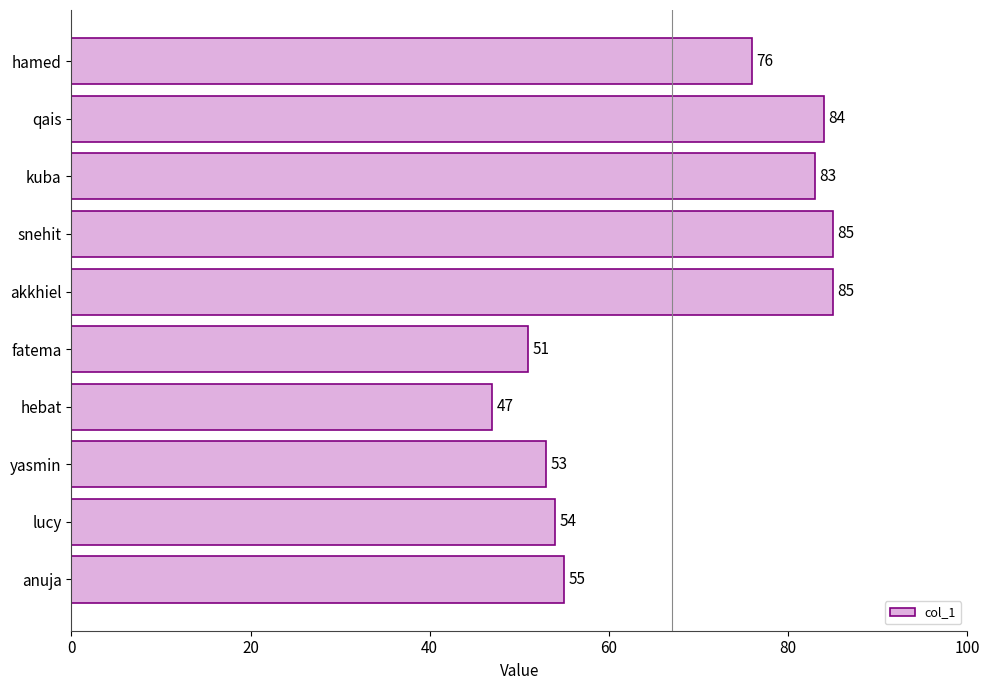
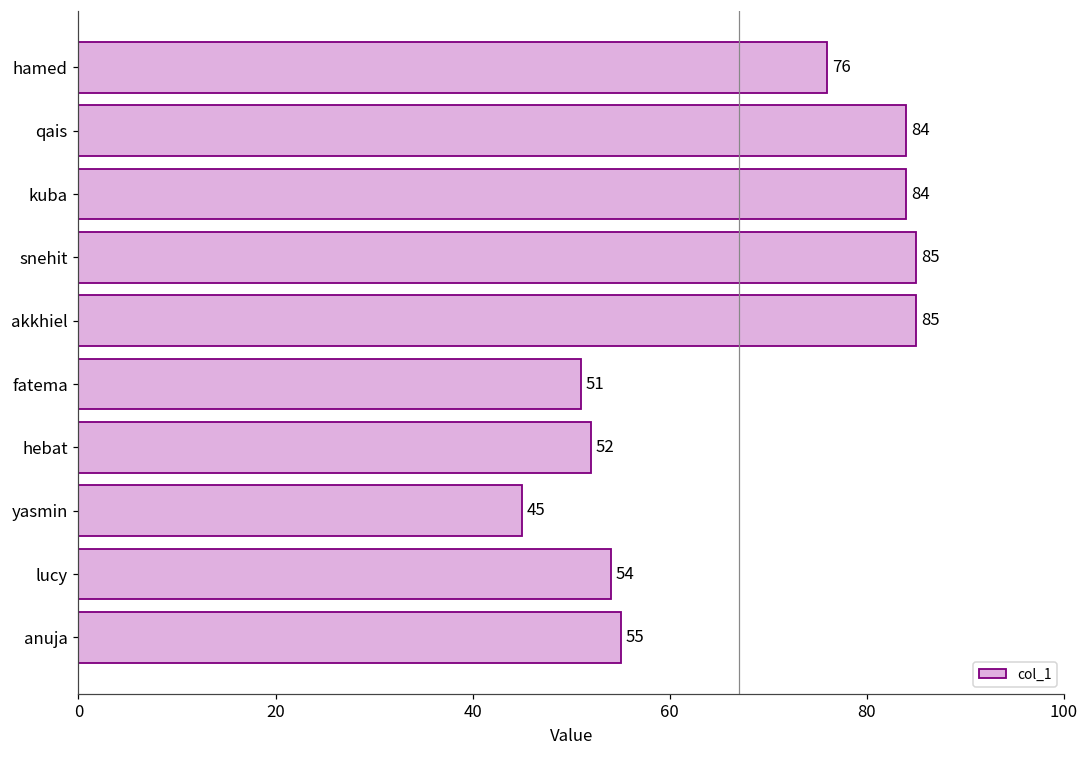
  {
    "hamed": 76,
    "qais": 84,
-   "kuba": 83,
+   "kuba": 84,
    "snehit": 85,
    "akkhiel": 85,
    "fatema": 51,
-   "hebat": 47,
-   "yasmin": 53,
+   "hebat": 52,
+   "yasmin": 45,
    "lucy": 54,
    "anuja": 55
  }
